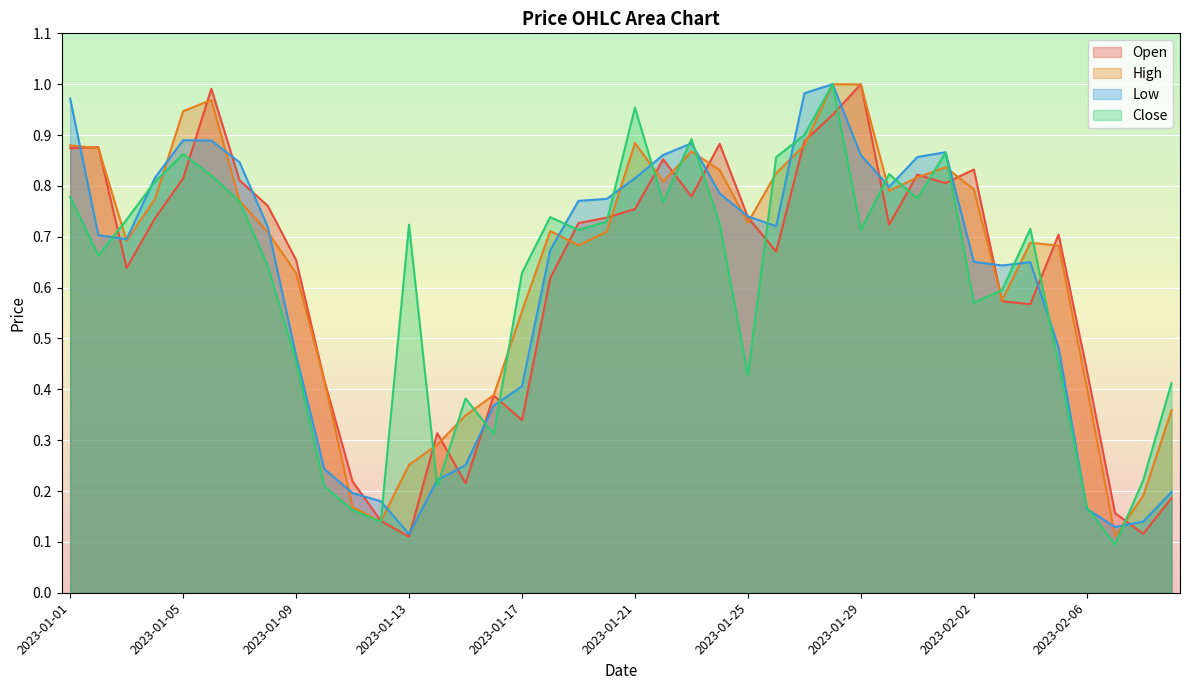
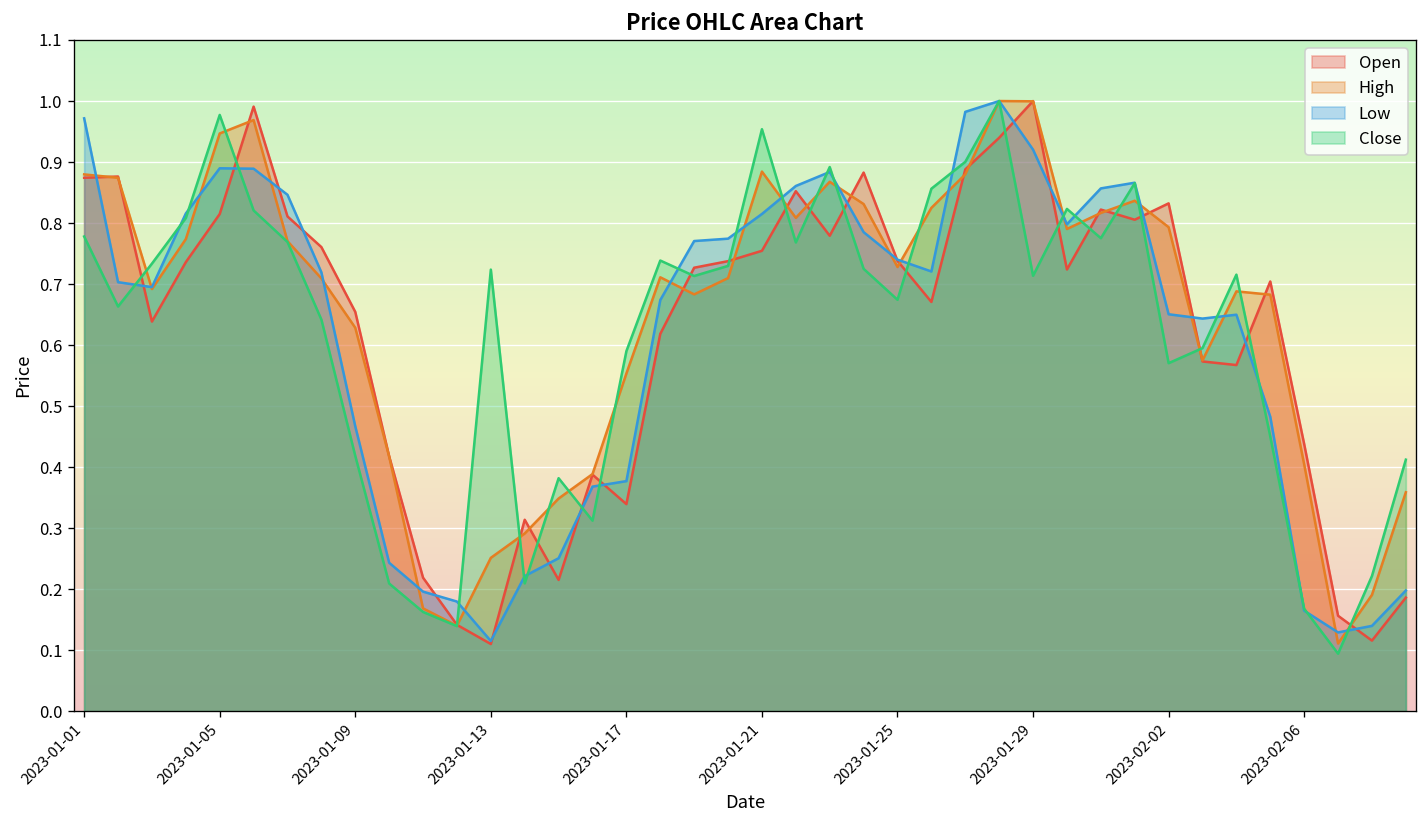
  {
    "Low": {
      "2023-01-01": 0.97,
      "2023-01-05": 0.89,
      "2023-01-09": 0.47,
-     "2023-01-17": 0.41,
+     "2023-01-17": 0.38,
      "2023-01-21": 0.81,
-     "2023-01-29": 0.86,
+     "2023-01-29": 0.92,
      "2023-02-02": 0.65
    },
    "Close": {
      "2023-01-01": 0.78,
-     "2023-01-05": 0.86,
-     "2023-01-09": 0.46,
+     "2023-01-05": 0.98,
+     "2023-01-09": 0.42,
      "2023-01-13": 0.72,
-     "2023-01-17": 0.63,
+     "2023-01-17": 0.59,
      "2023-01-21": 0.95,
-     "2023-01-25": 0.43,
+     "2023-01-25": 0.67,
      "2023-01-29": 0.71,
      "2023-02-02": 0.57
    }
  }
